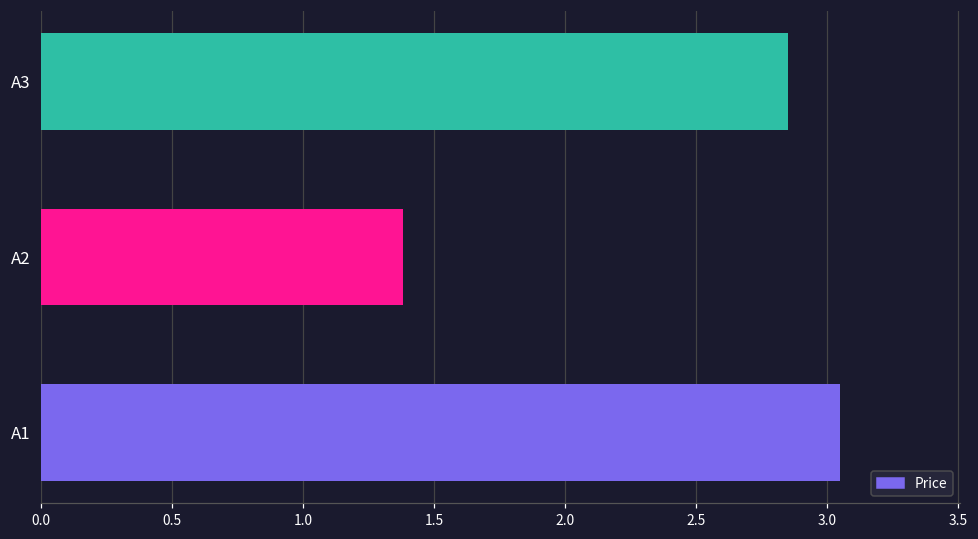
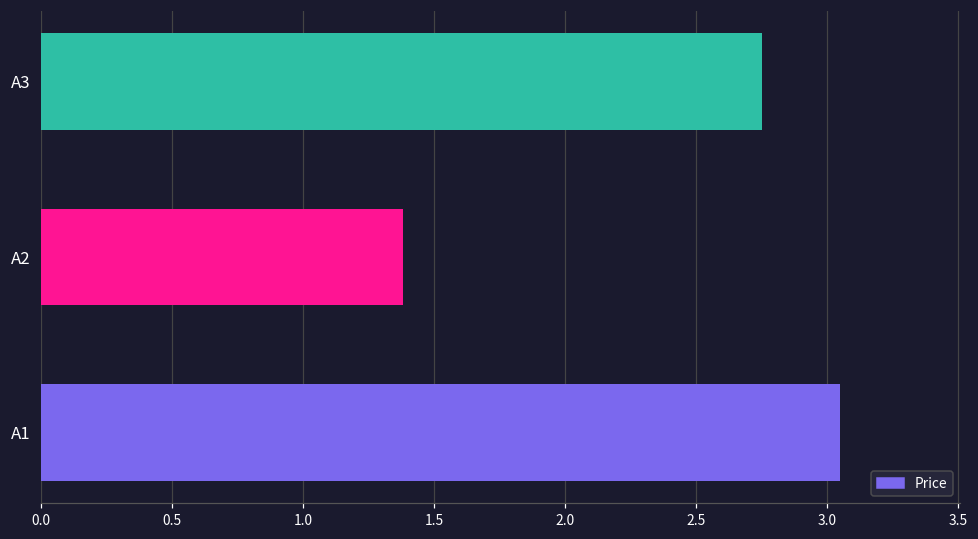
  {
-   "A3": 2.85,
+   "A3": 2.75,
    "A2": 1.38,
    "A1": 3.05
  }
